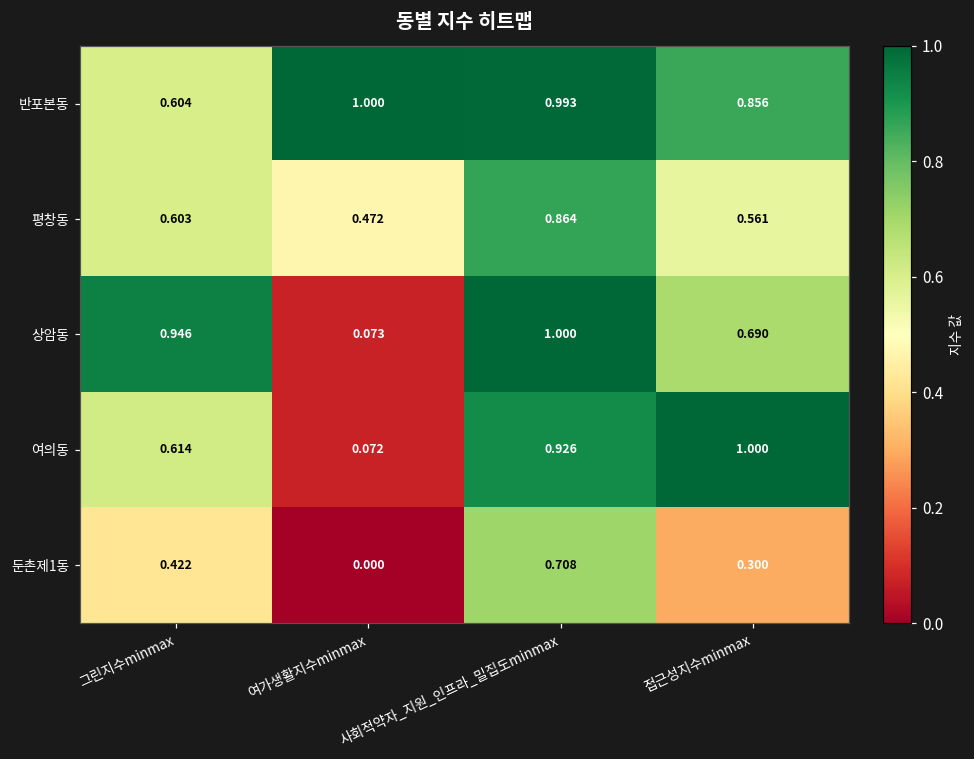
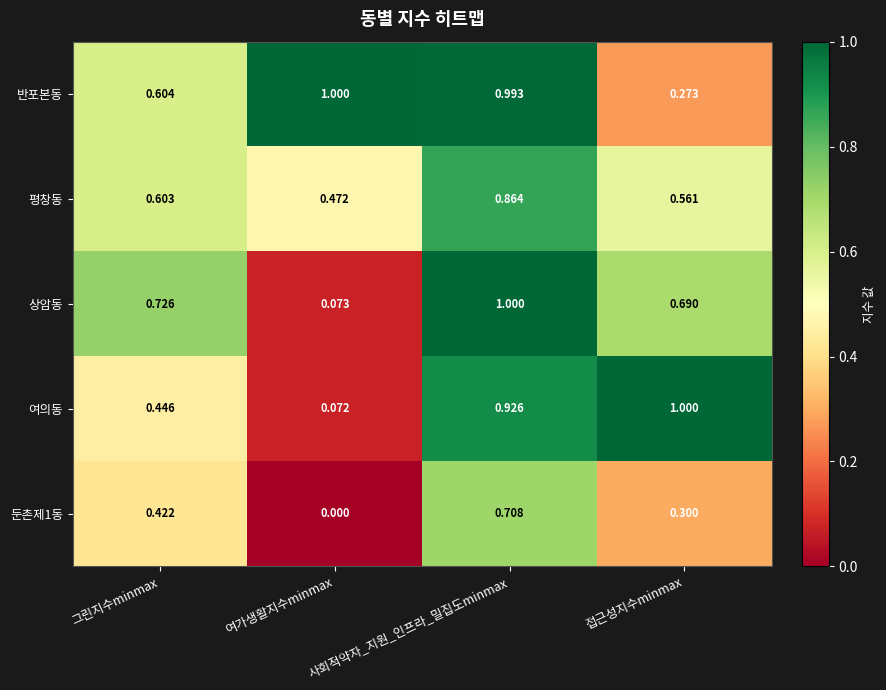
  {
    "반포본동": {
      "그린지수minmax": 0.604,
      "여가생활지수minmax": 1.000,
      "사회적약자_지원_인프라_밀집도minmax": 0.993,
-     "접근성지수minmax": 0.856
+     "접근성지수minmax": 0.273
    },
    "평창동": {
      "그린지수minmax": 0.603,
      "여가생활지수minmax": 0.472,
      "사회적약자_지원_인프라_밀집도minmax": 0.864,
      "접근성지수minmax": 0.561
    },
    "상암동": {
-     "그린지수minmax": 0.946,
+     "그린지수minmax": 0.726,
      "여가생활지수minmax": 0.073,
      "사회적약자_지원_인프라_밀집도minmax": 1.000,
      "접근성지수minmax": 0.690
    },
    "여의동": {
-     "그린지수minmax": 0.614,
+     "그린지수minmax": 0.446,
      "여가생활지수minmax": 0.072,
      "사회적약자_지원_인프라_밀집도minmax": 0.926,
      "접근성지수minmax": 1.000
    },
    "둔촌제1동": {
      "그린지수minmax": 0.422,
      "여가생활지수minmax": 0.000,
      "사회적약자_지원_인프라_밀집도minmax": 0.708,
      "접근성지수minmax": 0.300
    }
  }
